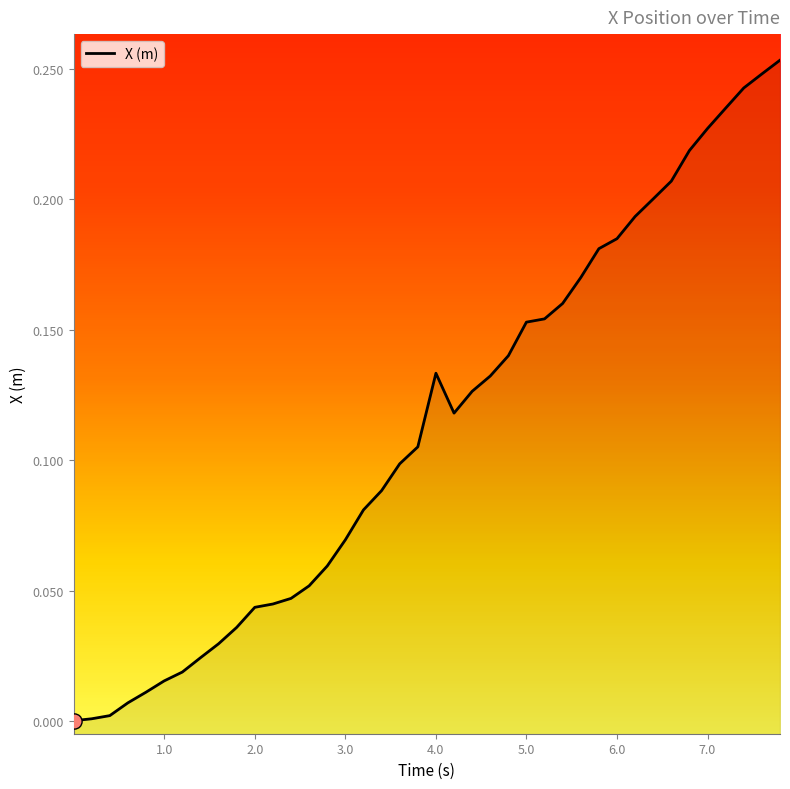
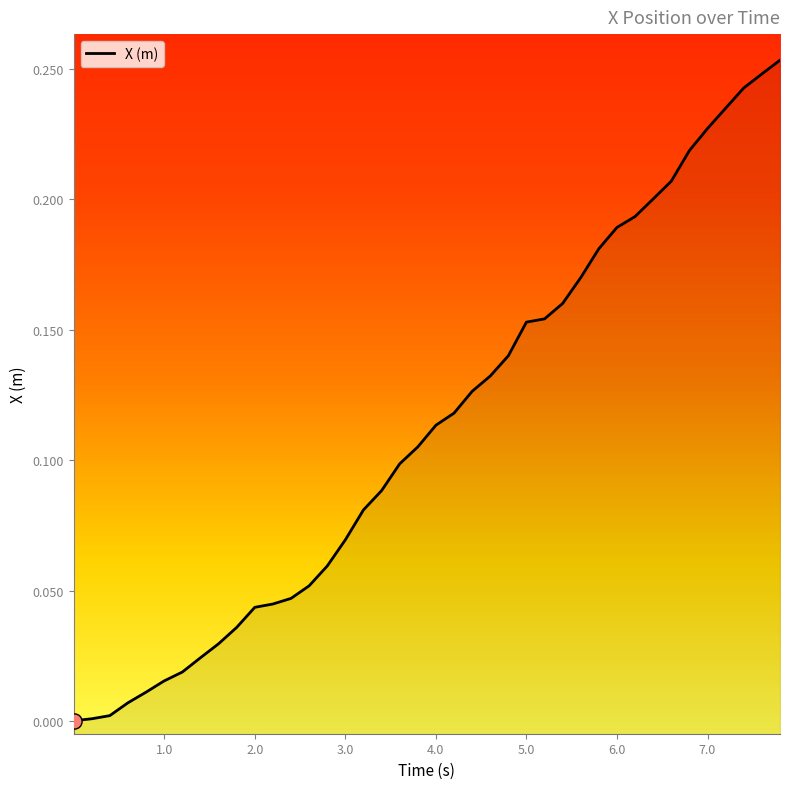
  {
    "X (m)": {
      "1.0": 0.015,
      "2.0": 0.044,
      "3.0": 0.069,
-     "4.0": 0.133,
+     "4.0": 0.113,
      "5.0": 0.153,
-     "6.0": 0.185,
+     "6.0": 0.189,
      "7.0": 0.227
    }
  }
